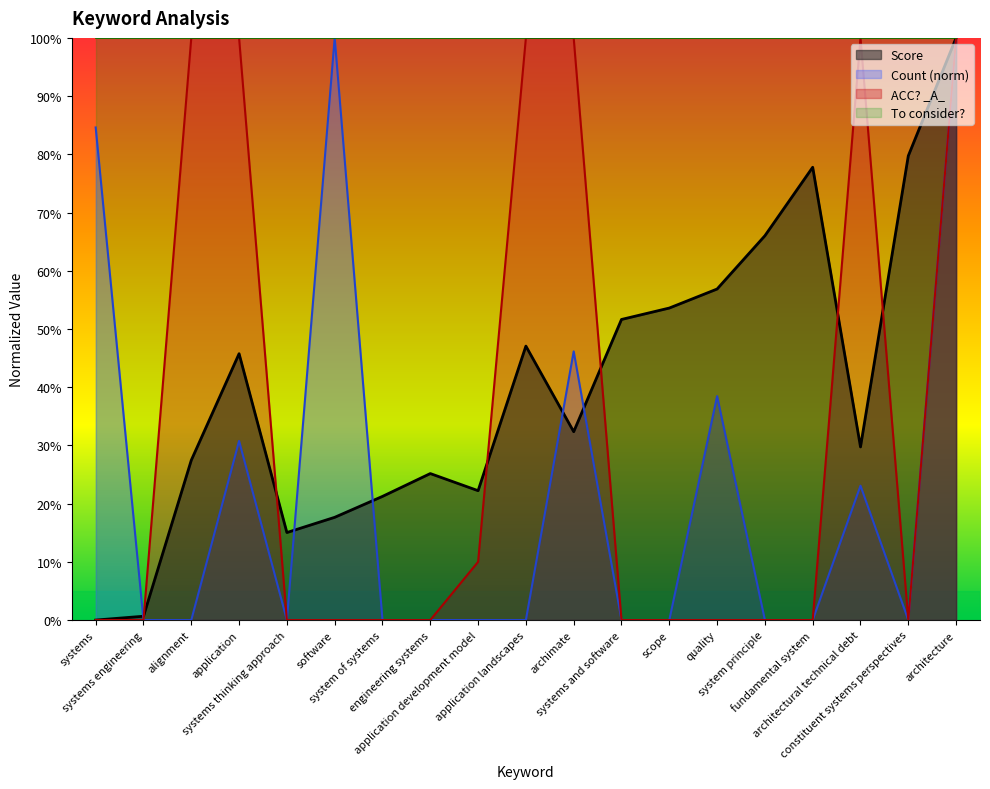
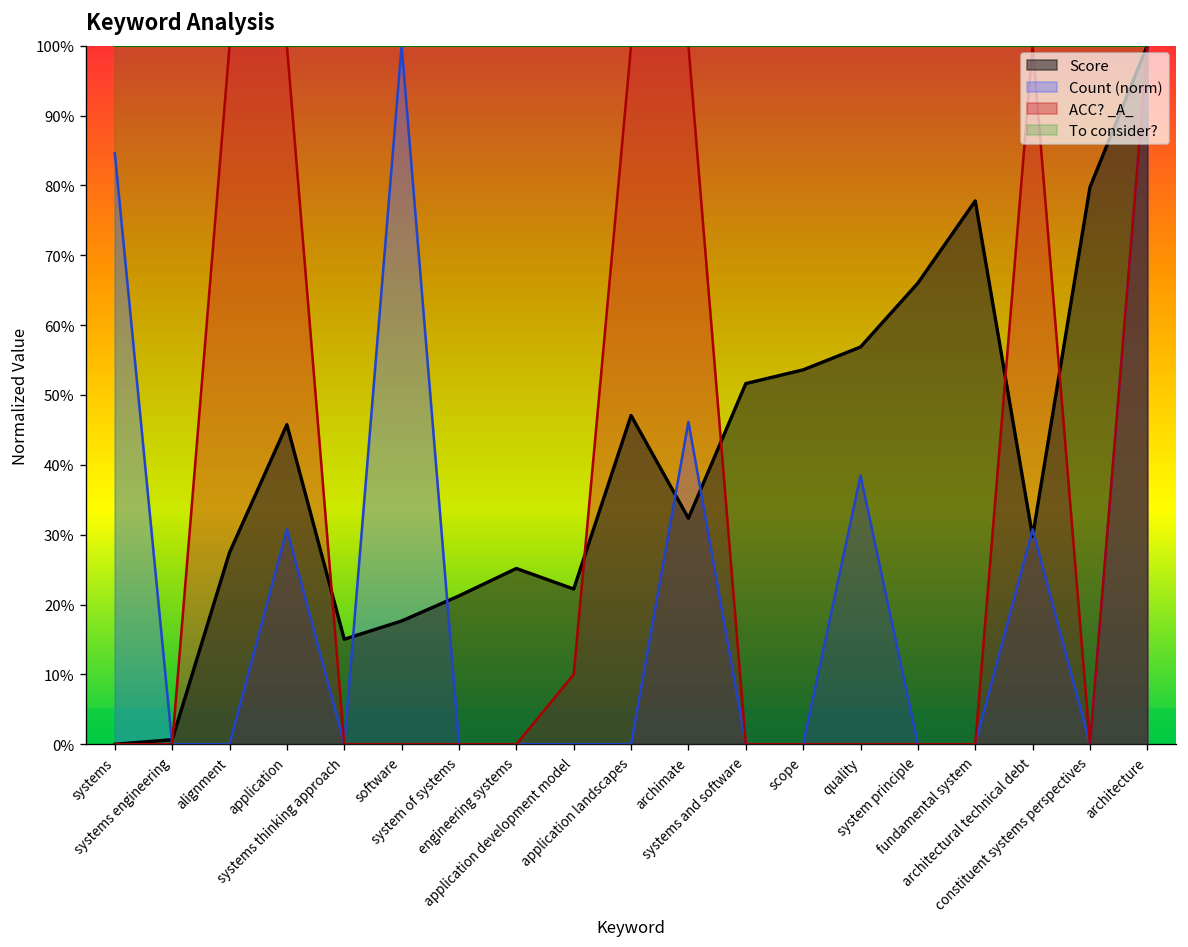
  {
    "Count (norm)": {
      "systems": "85%",
      "application": "31%",
      "archimate": "46%",
      "quality": "38%",
-     "architectural technical debt": "23%"
+     "architectural technical debt": "31%"
    },
    "ACC? _A_": {
      "application development model": "10%"
    }
  }
